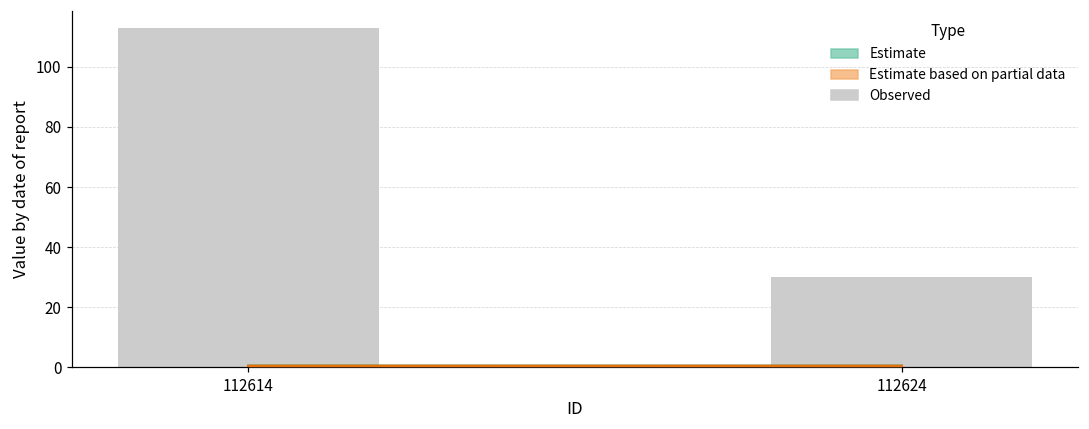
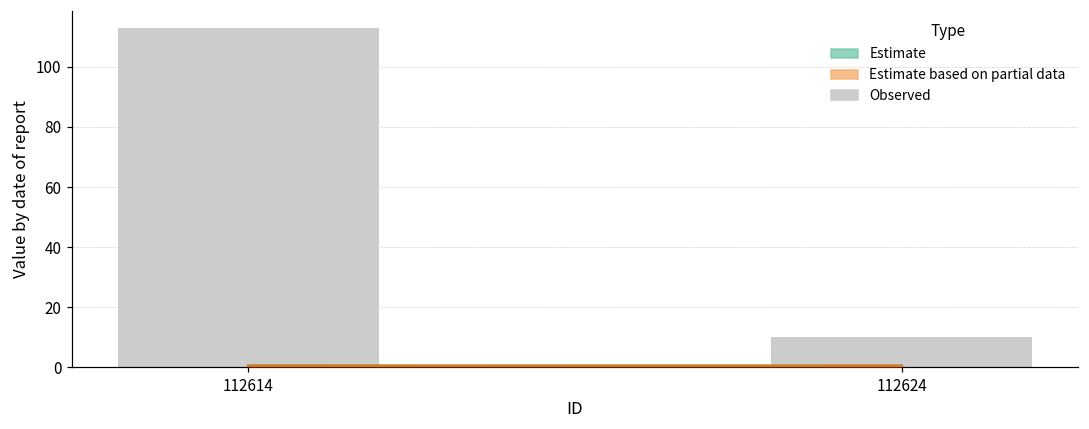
  {
    "Estimate based on partial data": {
      "112614": 0,
      "112624": 0
    },
    "Observed": {
      "112614": 113,
-     "112624": 30
+     "112624": 10
    }
  }
